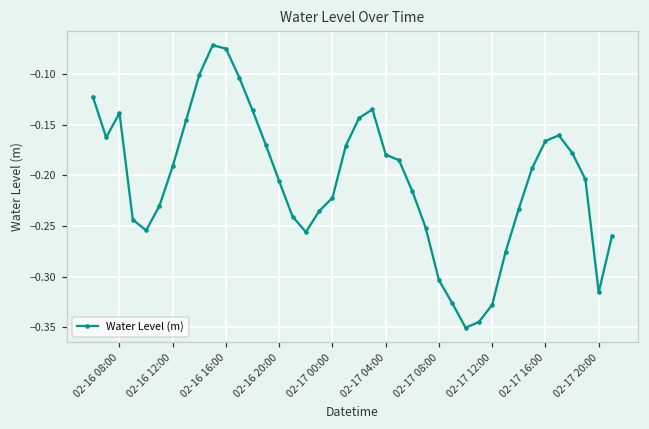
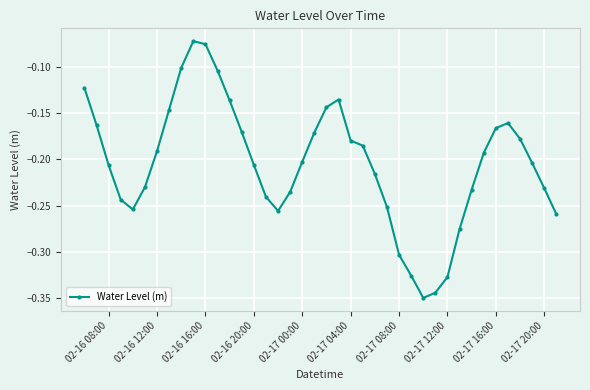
  {
-   "02-16 08:00": -0.14,
+   "02-16 08:00": -0.21,
    "02-16 12:00": -0.19,
    "02-16 16:00": -0.07,
    "02-16 20:00": -0.21,
-   "02-17 00:00": -0.22,
+   "02-17 00:00": -0.20,
    "02-17 04:00": -0.18,
    "02-17 08:00": -0.30,
    "02-17 12:00": -0.33,
    "02-17 16:00": -0.17,
-   "02-17 20:00": -0.32
+   "02-17 20:00": -0.23
  }
